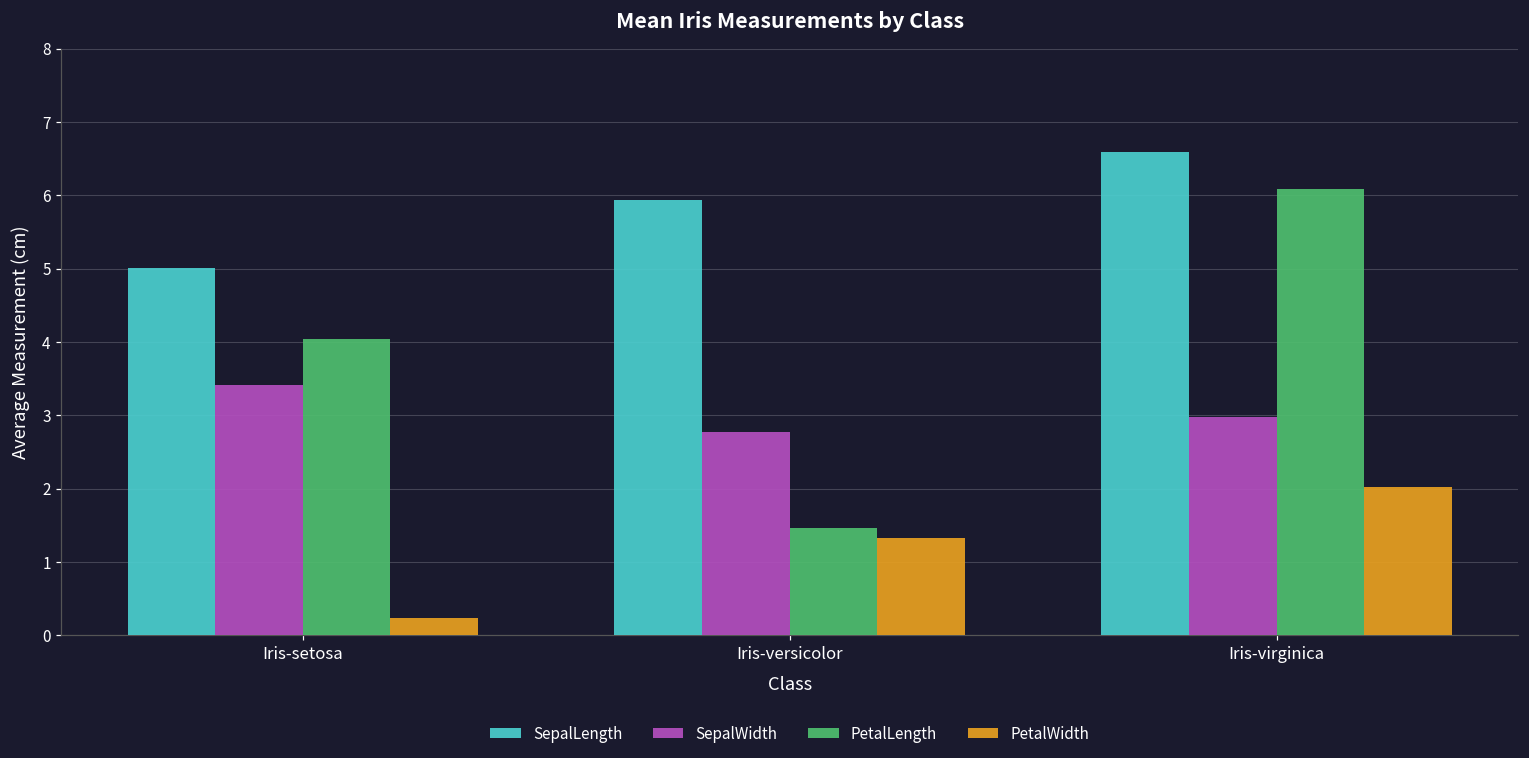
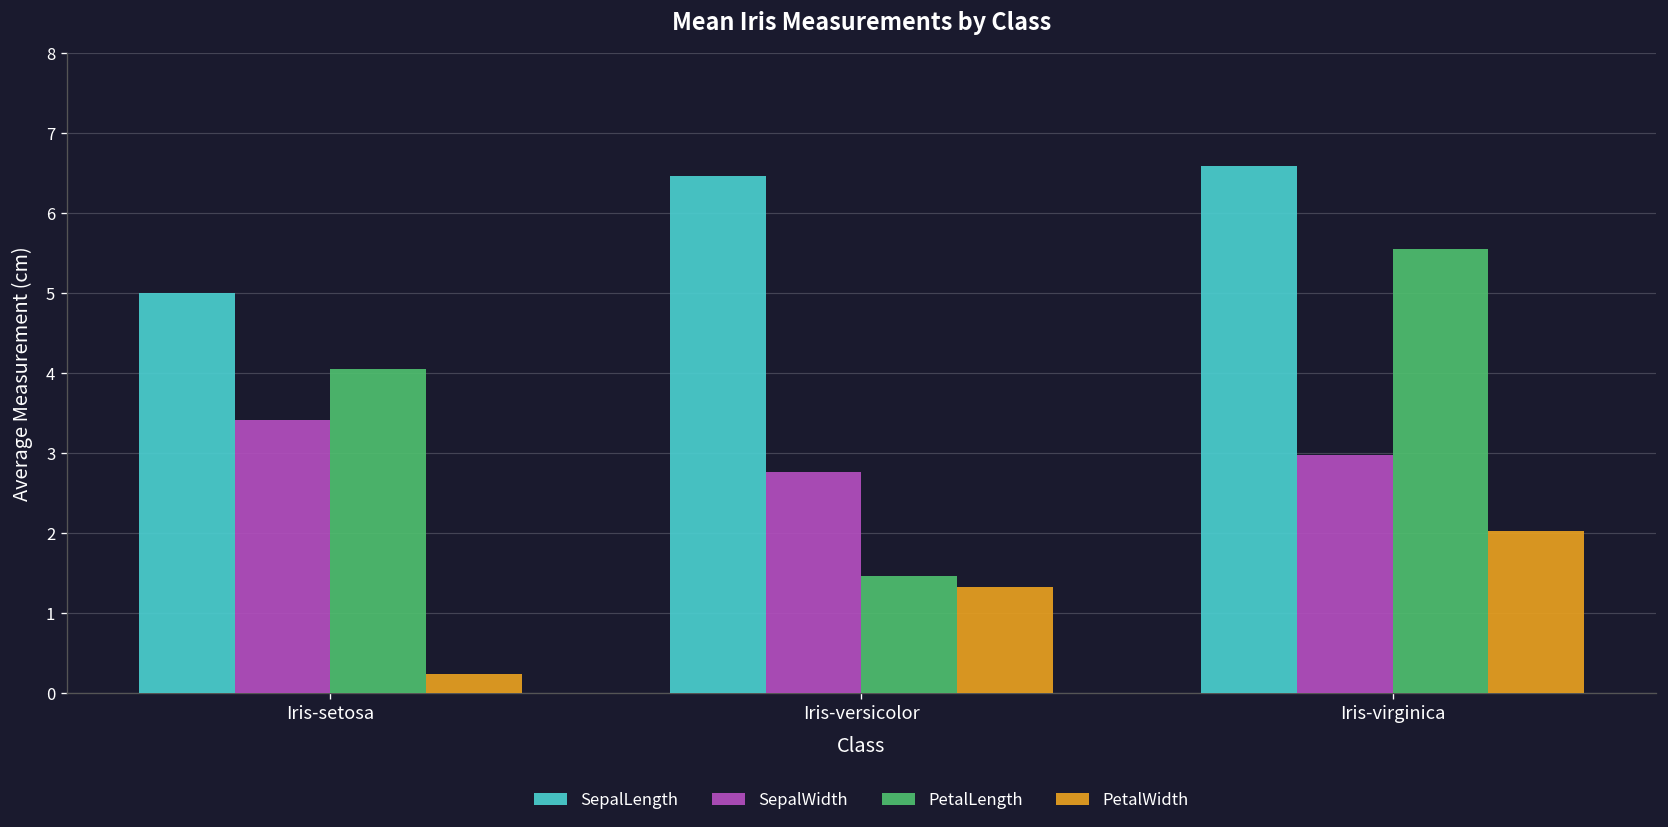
  {
    "SepalLength": {
      "Iris-setosa": 5.0,
-     "Iris-versicolor": 5.9,
+     "Iris-versicolor": 6.5,
      "Iris-virginica": 6.6
    },
    "SepalWidth": {
      "Iris-setosa": 3.4,
      "Iris-versicolor": 2.8,
      "Iris-virginica": 3.0
    },
    "PetalLength": {
      "Iris-setosa": 4.0,
      "Iris-versicolor": 1.5,
-     "Iris-virginica": 6.1
+     "Iris-virginica": 5.6
    },
    "PetalWidth": {
      "Iris-setosa": 0.2,
      "Iris-versicolor": 1.3,
      "Iris-virginica": 2.0
    }
  }
